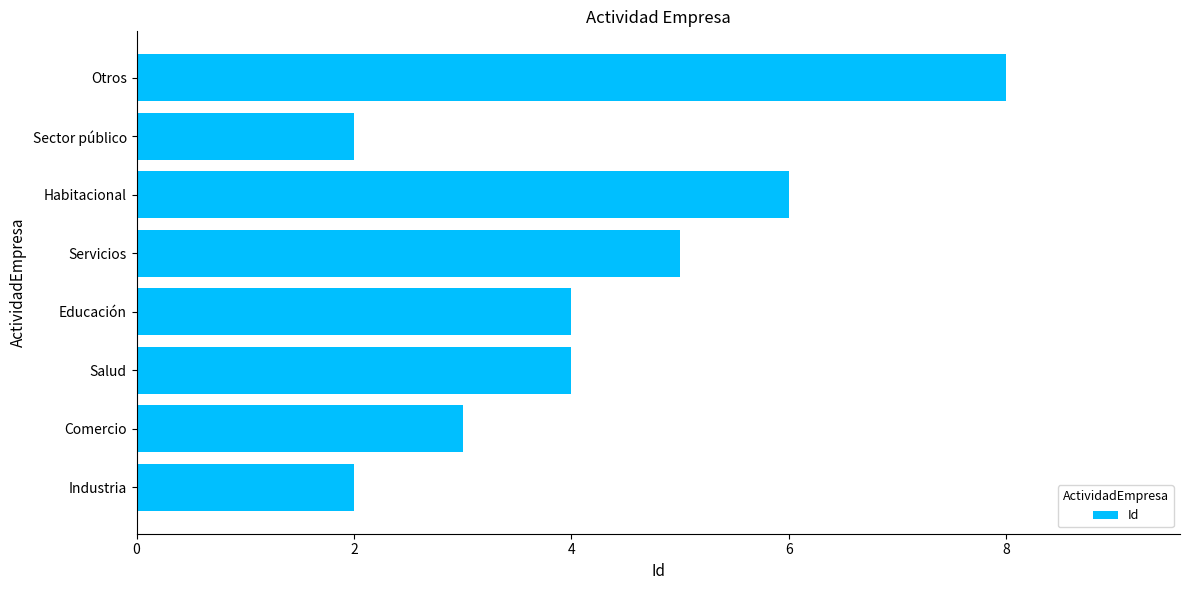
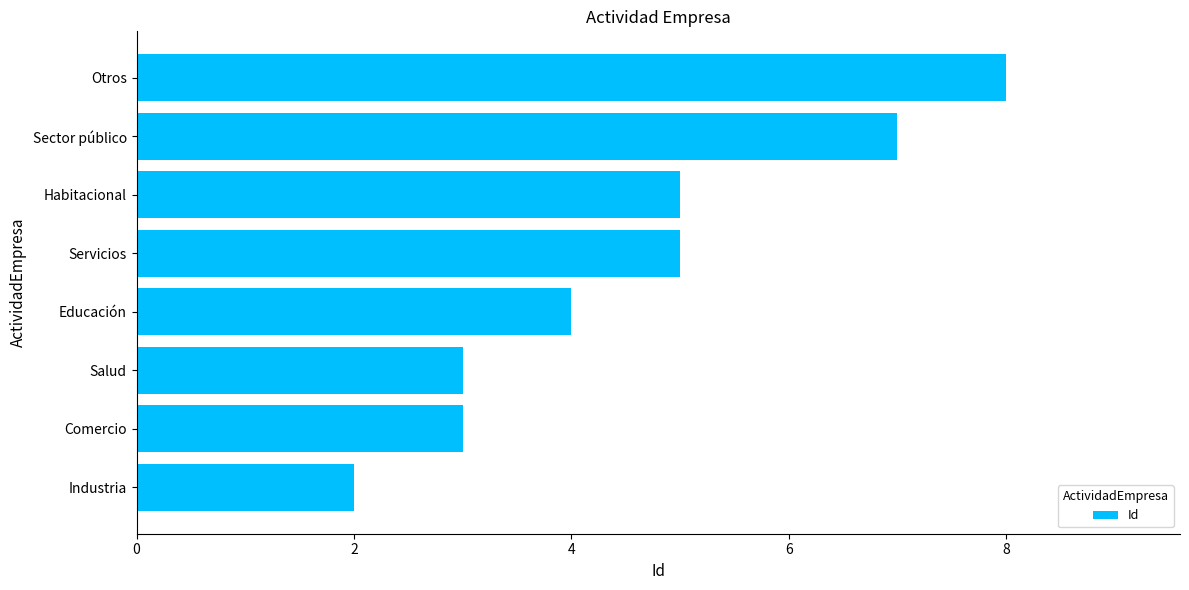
  {
    "Otros": 8,
-   "Sector público": 2,
-   "Habitacional": 6,
+   "Sector público": 7,
+   "Habitacional": 5,
    "Servicios": 5,
    "Educación": 4,
-   "Salud": 4,
+   "Salud": 3,
    "Comercio": 3,
    "Industria": 2
  }
